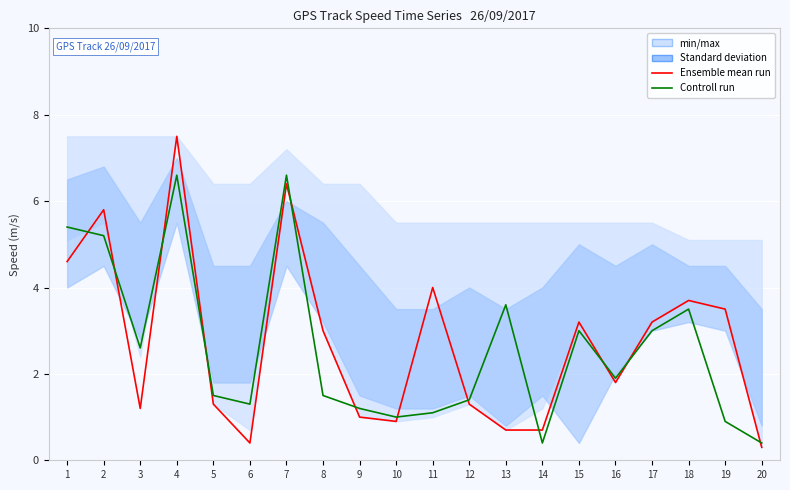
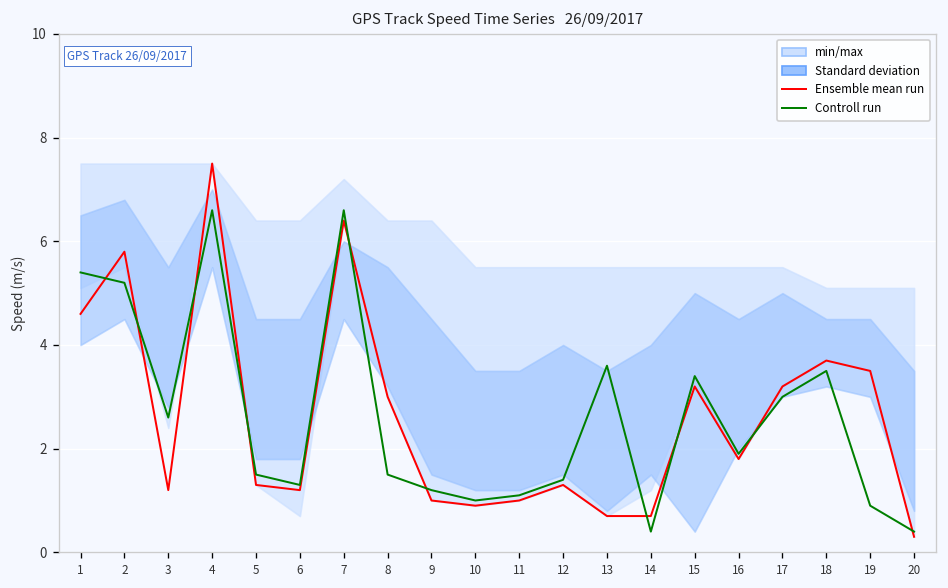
  {
    "Ensemble mean run": {
      "1": 4.6,
      "2": 5.8,
      "3": 1.2,
      "5": 1.3,
-     "6": 0.4,
+     "6": 1.2,
      "7": 6.4,
      "8": 3.0,
      "9": 1.0,
      "10": 0.9,
-     "11": 4,
+     "11": 1,
      "12": 1.3,
      "13": 0.7,
      "14": 0.7,
      "15": 3.2,
      "16": 1.8,
      "17": 3.2,
      "18": 3.7,
      "19": 3.5,
      "20": 0.3
    },
    "Controll run": {
      "1": 5.4,
      "2": 5.2,
      "3": 2.6,
      "4": 6.6,
      "5": 1.5,
      "6": 1.3,
      "7": 6.6,
      "8": 1.5,
      "9": 1.2,
      "10": 1.0,
      "11": 1.1,
      "12": 1.4,
      "13": 3.6,
      "14": 0.4,
-     "15": 3.0,
+     "15": 3.4,
      "16": 1.9,
      "17": 3.0,
      "18": 3.5,
      "19": 0.9,
      "20": 0.4
    }
  }
